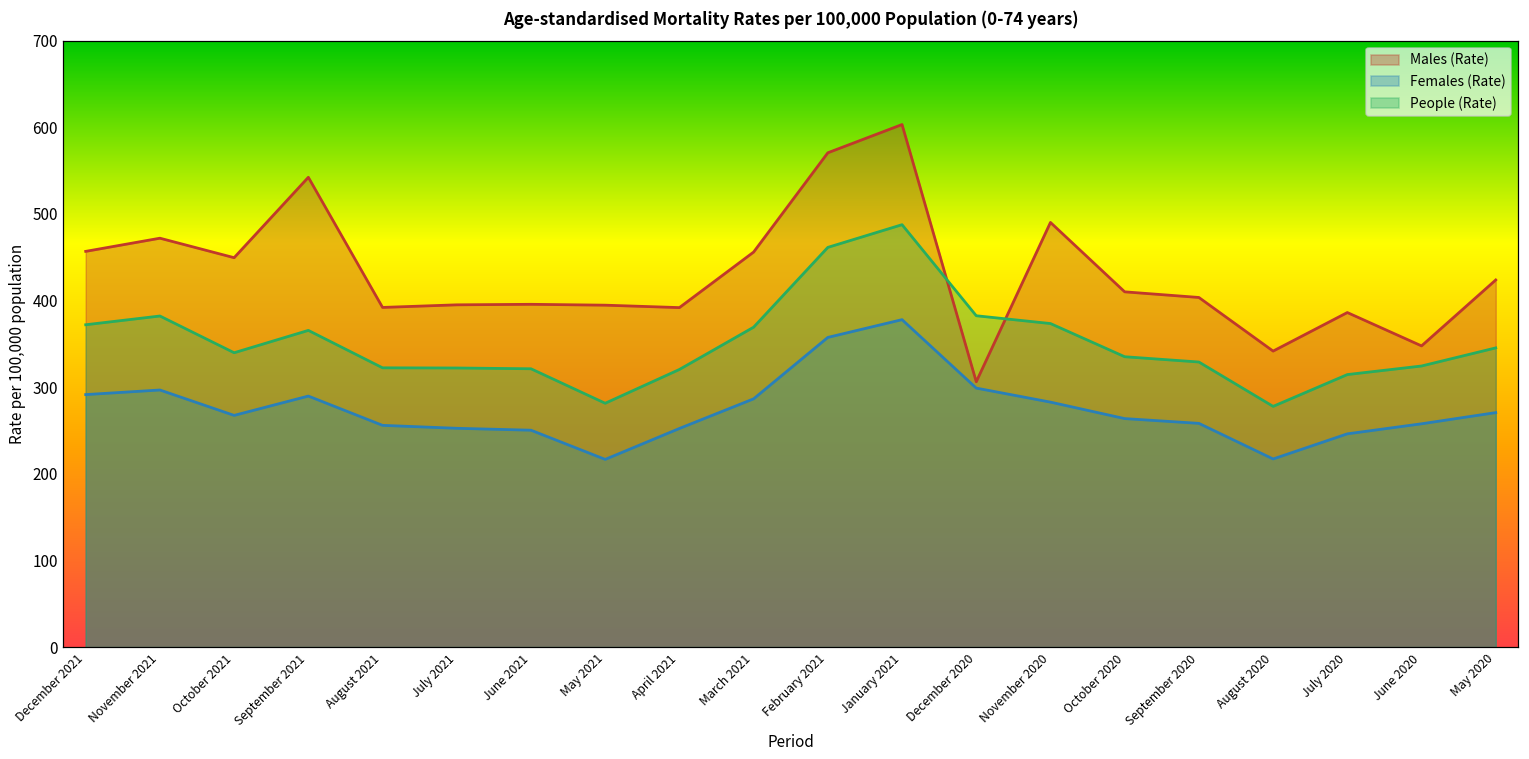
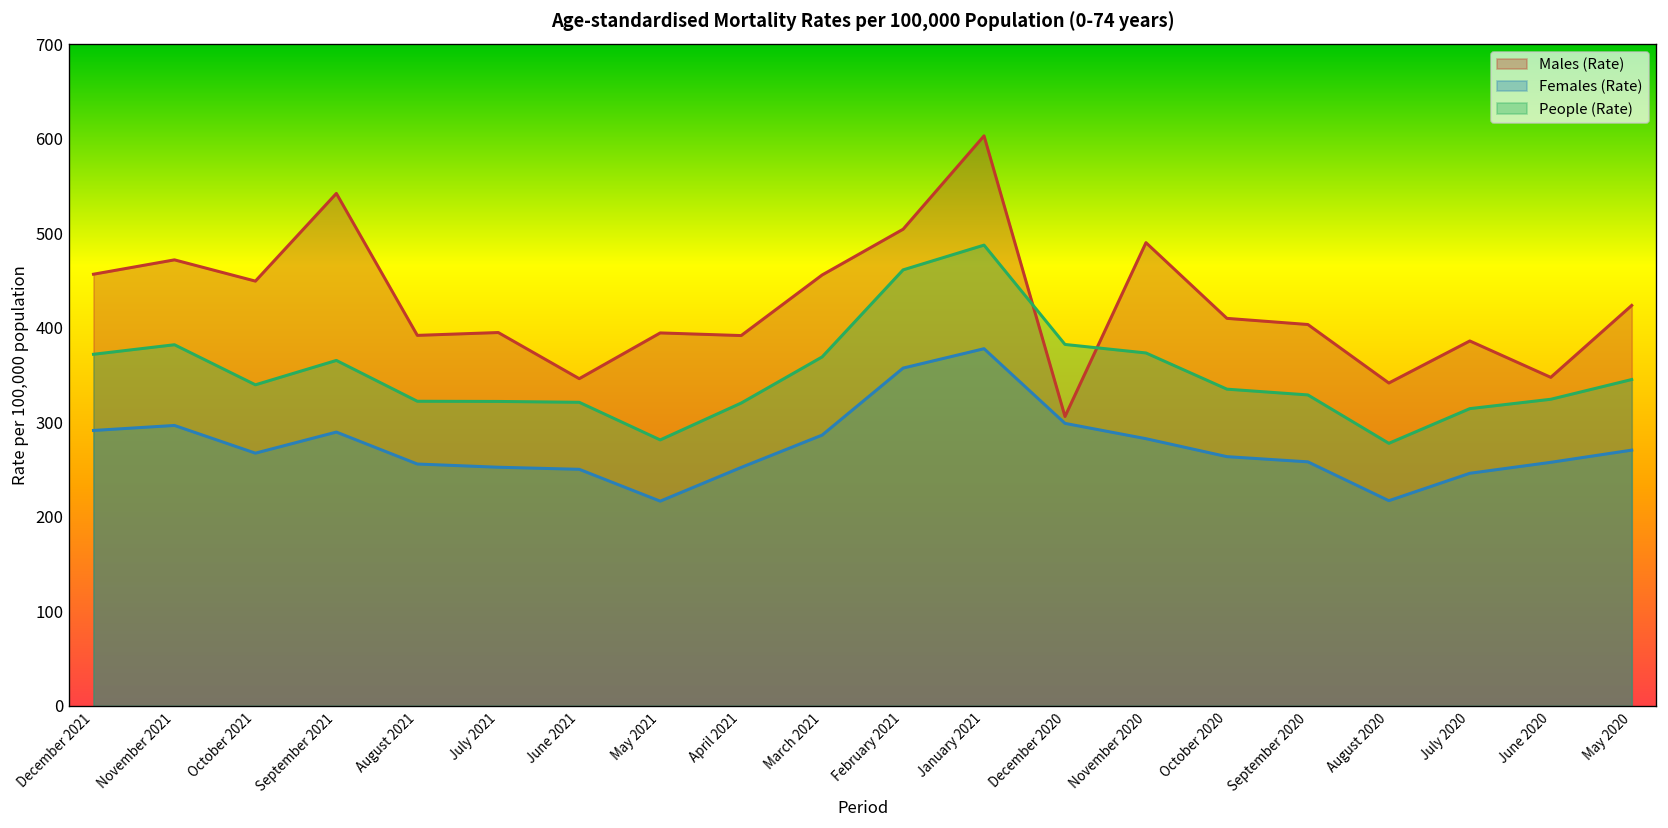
  {
    "Males (Rate)": {
      "December 2021": 460,
      "November 2021": 470,
      "October 2021": 450,
      "September 2021": 540,
      "August 2021": 390,
      "July 2021": 400,
-     "June 2021": 400,
+     "June 2021": 350,
      "May 2021": 390,
      "April 2021": 390,
      "March 2021": 460,
-     "February 2021": 570,
+     "February 2021": 500,
      "January 2021": 600,
      "December 2020": 310,
      "November 2020": 490,
      "October 2020": 410,
      "September 2020": 400,
      "August 2020": 340,
      "July 2020": 390,
      "June 2020": 350,
      "May 2020": 420
    }
  }
